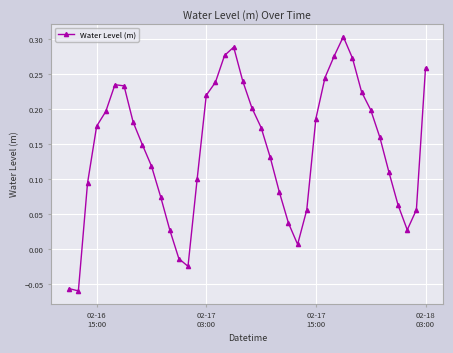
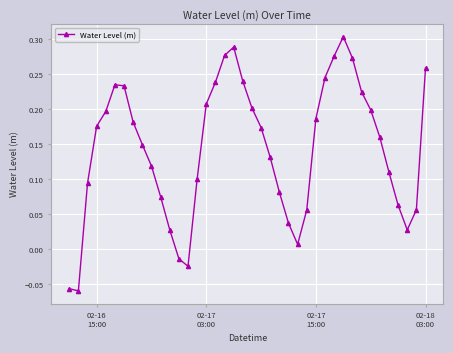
  {
    "02-16 15:00": 0.18,
-   "02-17 03:00": 0.22,
+   "02-17 03:00": 0.21,
    "02-17 15:00": 0.19,
    "02-18 03:00": 0.26
  }
